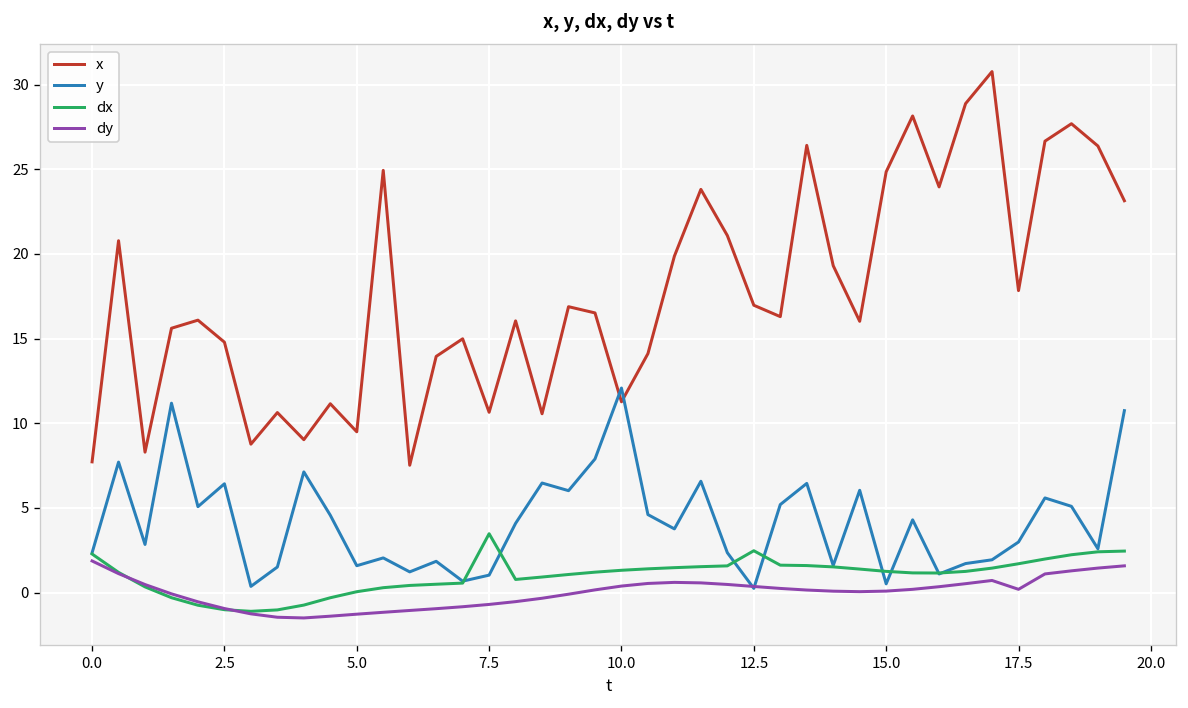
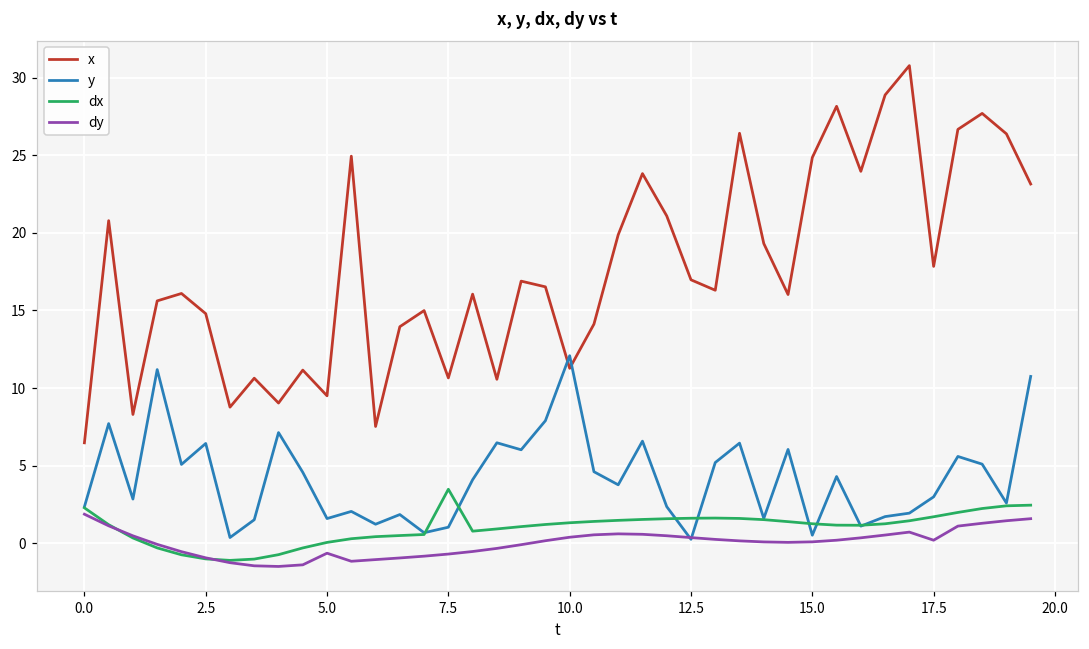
  {
    "x": {
-     "0.0": 7.7,
+     "0.0": 6.5,
      "2.5": 14.8,
      "5.0": 9.5,
      "7.5": 10.7,
      "10.0": 11.3,
      "12.5": 17.0,
      "15.0": 24.8,
      "17.5": 17.8
    },
    "y": {
      "2.5": 6.4,
      "5.0": 1.6,
      "7.5": 1.0,
      "10.0": 12.1,
      "15.0": 0.5,
      "17.5": 3.0
    },
    "dx": {
      "5.0": 0.1,
      "7.5": 3.5,
      "10.0": 1.3,
-     "12.5": 2.5,
+     "12.5": 1.6,
      "15.0": 1.3,
      "17.5": 1.7
    },
    "dy": {
      "0.0": 1.9,
-     "5.0": -1.3,
+     "5.0": -0.6,
      "7.5": -0.7,
      "10.0": 0.4,
      "15.0": 0.1,
      "17.5": 0.2
    }
  }
